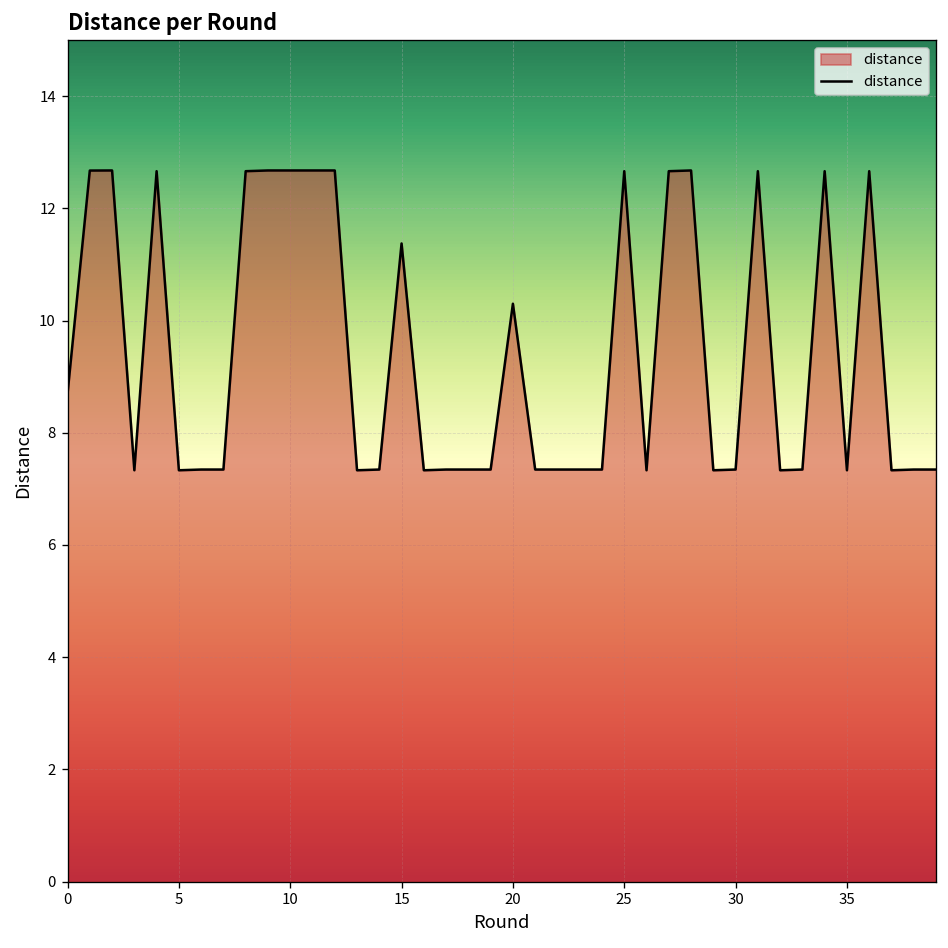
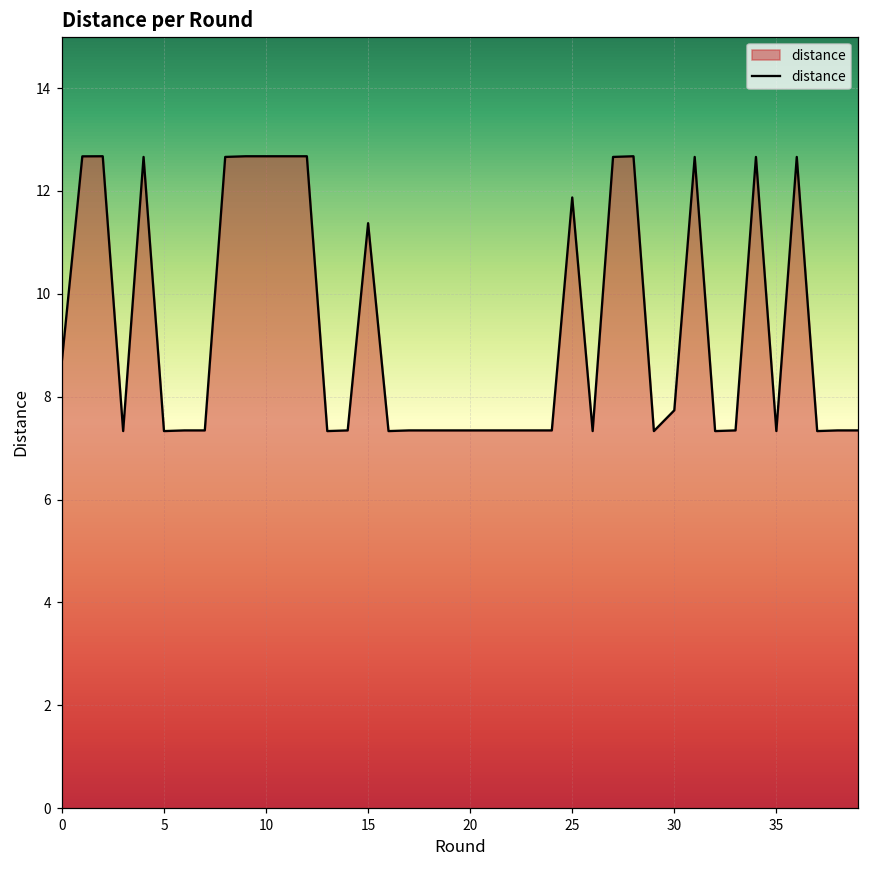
  {
    "0": 8.7,
    "5": 7.3,
    "10": 12.7,
    "15": 11.4,
-   "20": 10.3,
-   "25": 12.7,
-   "30": 7.3,
+   "20": 7.3,
+   "25": 11.9,
+   "30": 7.7,
    "35": 7.3
  }
